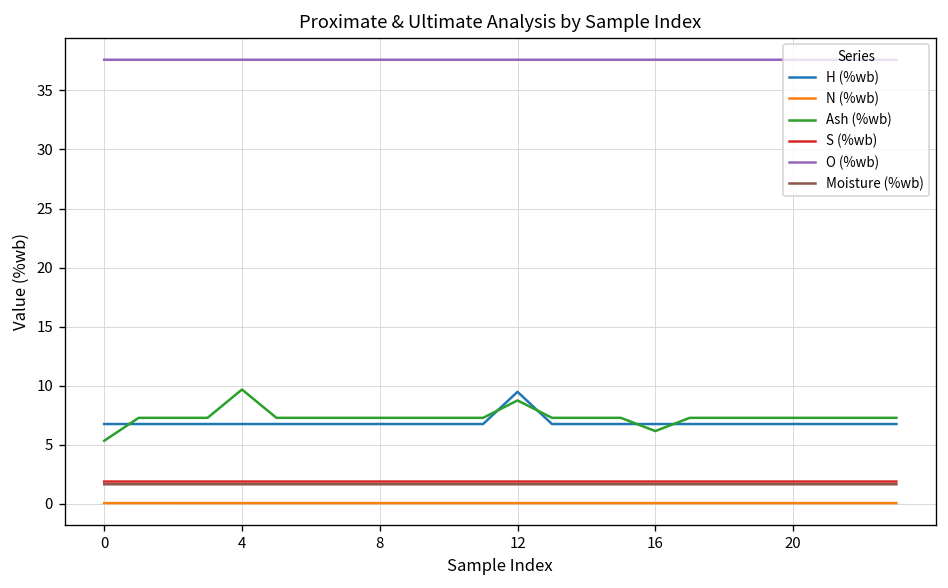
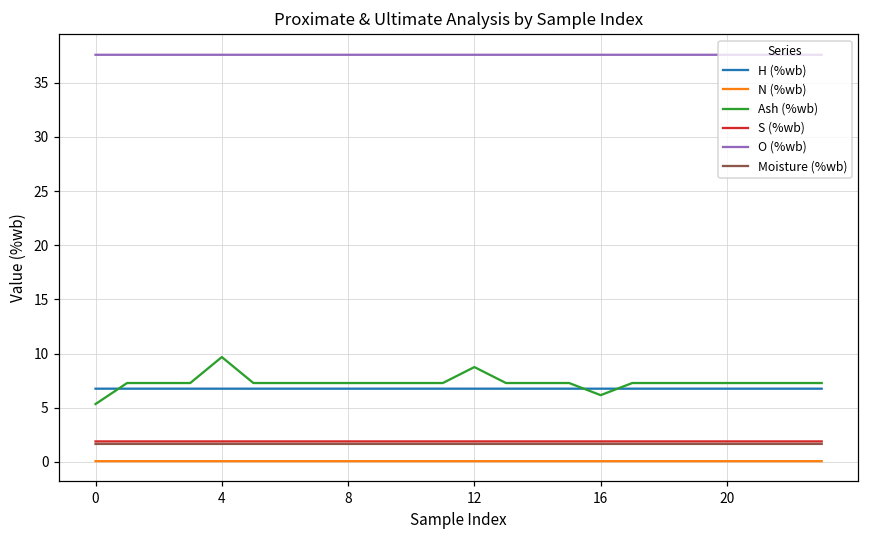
  {
    "H (%wb)": {
      "0": 7,
      "4": 7,
      "8": 7,
-     "12": 9,
+     "12": 7,
      "16": 7,
      "20": 7
    },
    "N (%wb)": {
      "0": 0,
      "4": 0,
      "8": 0,
      "12": 0,
      "16": 0,
      "20": 0
    },
    "Ash (%wb)": {
      "0": 5,
      "4": 10,
      "8": 7,
      "12": 9,
      "16": 6,
      "20": 7
    },
    "O (%wb)": {
      "0": 38,
      "4": 38,
      "8": 38,
      "12": 38,
      "16": 38
    }
  }
